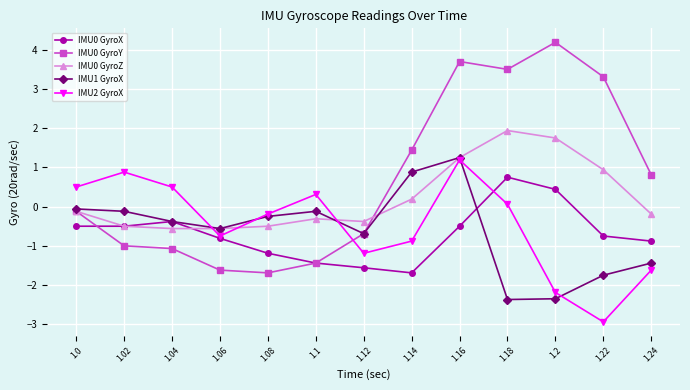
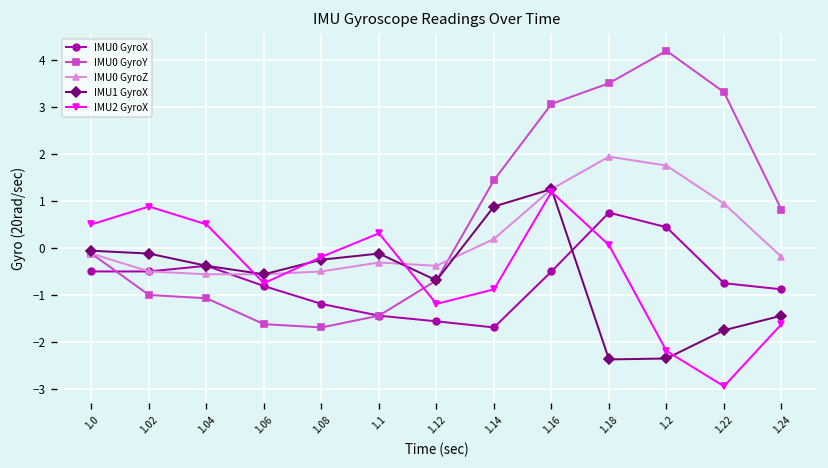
  {
    "IMU0 GyroX": {
      "1.0": -0.5,
      "1.08": -1.2,
      "1.12": -1.6,
      "1.14": -1.7,
      "1.16": -0.5,
      "1.18": 0.8,
      "1.2": 0.4,
      "1.22": -0.8,
      "1.24": -0.9
    },
    "IMU0 GyroY": {
      "1.02": -1.0,
      "1.04": -1.1,
      "1.06": -1.6,
      "1.08": -1.7,
      "1.14": 1.4,
-     "1.16": 3.7,
+     "1.16": 3.1,
      "1.18": 3.5,
      "1.2": 4.2,
      "1.22": 3.3,
      "1.24": 0.8
    },
    "IMU0 GyroZ": {
      "1.04": -0.6,
      "1.08": -0.5,
      "1.1": -0.3,
      "1.12": -0.4,
      "1.14": 0.2,
      "1.18": 1.9,
      "1.2": 1.8,
      "1.22": 0.9,
      "1.24": -0.2
    },
    "IMU1 GyroX": {
      "1.02": -0.1,
      "1.1": -0.1,
      "1.14": 0.9,
      "1.18": -2.4,
      "1.2": -2.4,
      "1.22": -1.8,
      "1.24": -1.4
    },
    "IMU2 GyroX": {
      "1.0": 0.5,
      "1.02": 0.9,
      "1.04": 0.5,
      "1.1": 0.3,
      "1.12": -1.2,
      "1.14": -0.9,
      "1.18": 0.1,
      "1.2": -2.2,
      "1.22": -2.9,
      "1.24": -1.6
    }
  }
